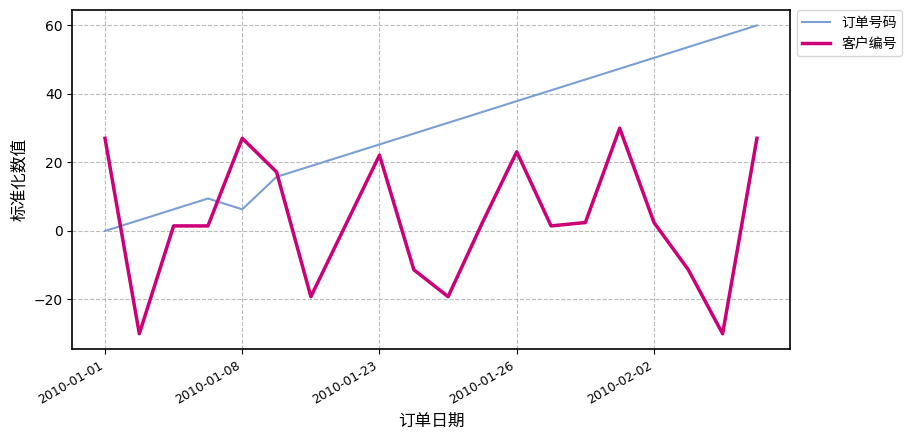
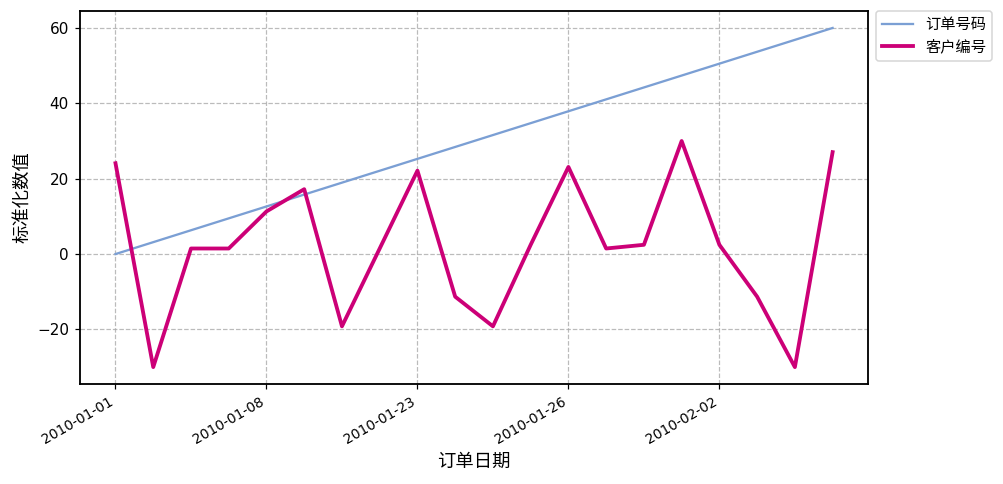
  {
    "订单号码": {
      "2010-01-01": 0,
-     "2010-01-08": 6,
+     "2010-01-08": 13,
      "2010-01-23": 25,
      "2010-01-26": 38
    },
    "客户编号": {
-     "2010-01-01": 27,
-     "2010-01-08": 27,
+     "2010-01-01": 24,
+     "2010-01-08": 11,
      "2010-01-23": 22,
      "2010-01-26": 23
    }
  }
